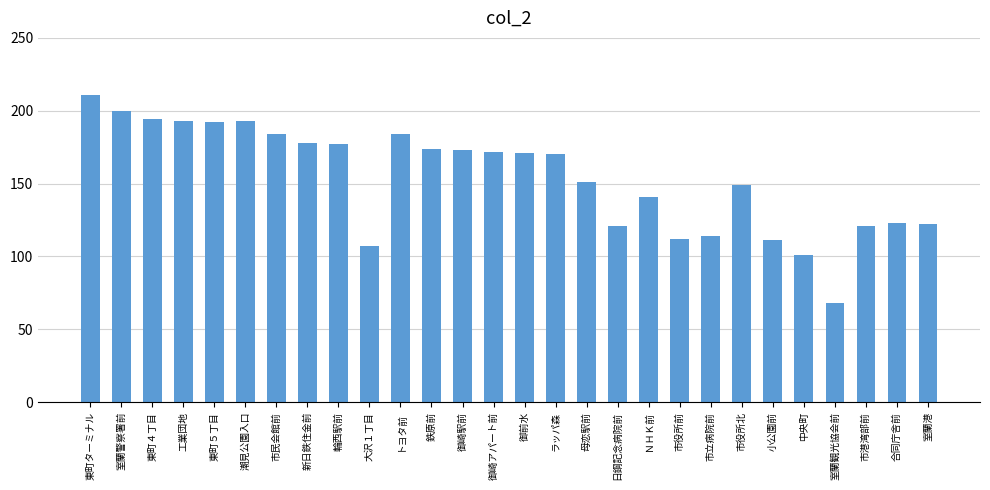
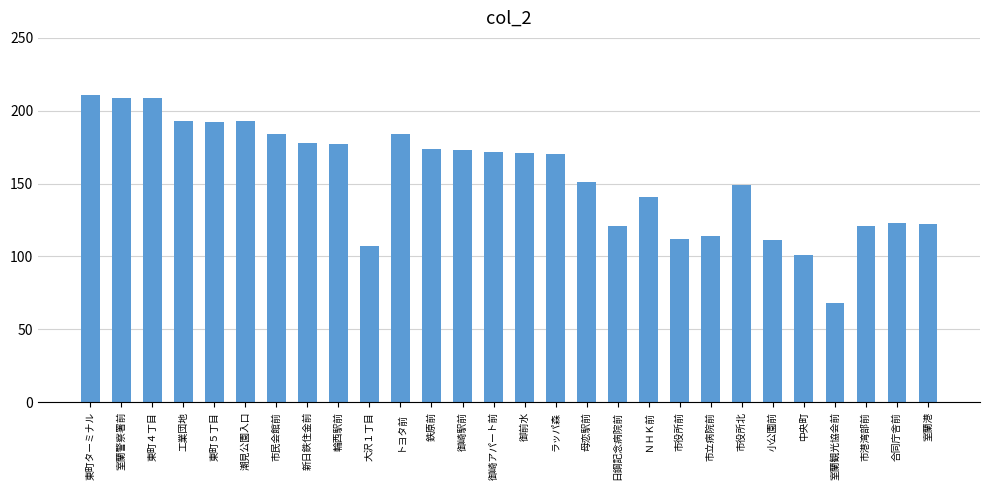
  {
    "東町ターミナル": 211,
-   "室蘭警察署前": 200,
-   "東町４丁目": 194,
+   "室蘭警察署前": 209,
+   "東町４丁目": 209,
    "工業団地": 193,
    "東町５丁目": 192,
    "潮見公園入口": 193,
    "市民会館前": 184,
    "新日鉄住金前": 178,
    "輪西駅前": 177,
    "大沢１丁目": 107,
    "トヨタ前": 184,
    "鉄原前": 174,
    "御崎駅前": 173,
    "御崎アパート前": 172,
    "御前水": 171,
    "ラッパ森": 170,
    "母恋駅前": 151,
    "日鋼記念病院前": 121,
    "ＮＨＫ前": 141,
    "市役所前": 112,
    "市立病院前": 114,
    "市役所北": 149,
    "小公園前": 111,
    "中央町": 101,
    "室蘭観光協会前": 68,
    "市港湾部前": 121,
    "合同庁舎前": 123,
    "室蘭港": 122
  }
